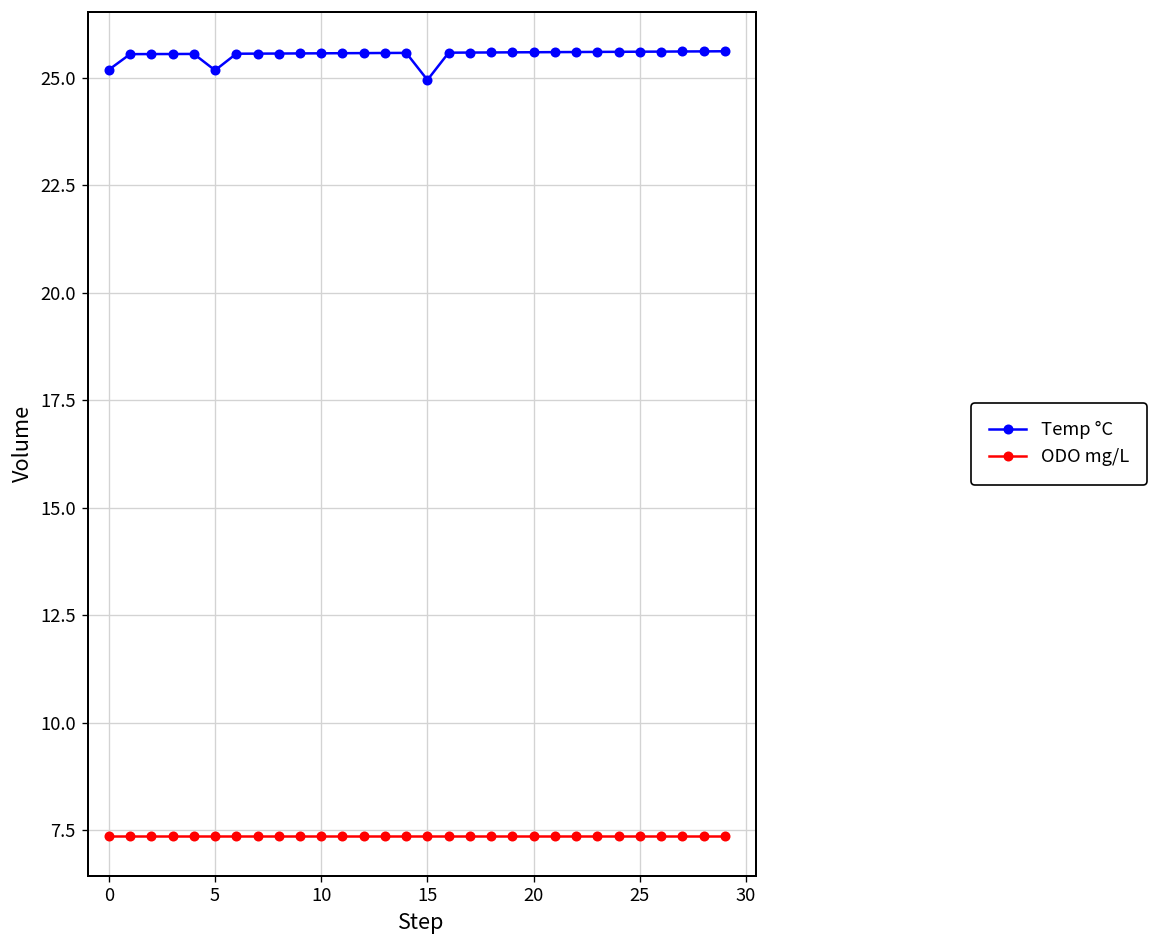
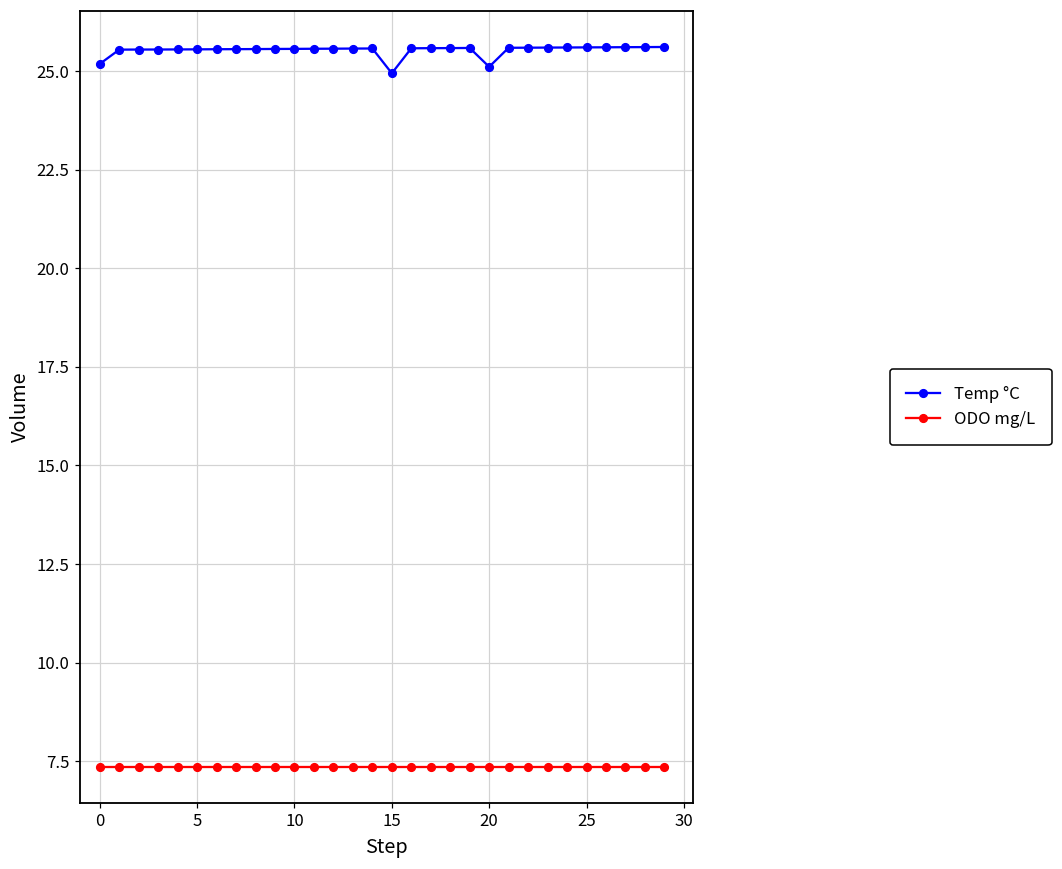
  {
    "Temp °C": {
      "0": 25.2,
-     "5": 25.2,
+     "5": 25.6,
      "10": 25.6,
      "15": 24.9,
-     "20": 25.6,
+     "20": 25.1,
      "25": 25.6
    },
    "ODO mg/L": {
      "0": 7.4,
      "5": 7.4,
      "10": 7.4,
      "15": 7.4,
      "20": 7.4,
      "25": 7.4
    }
  }
